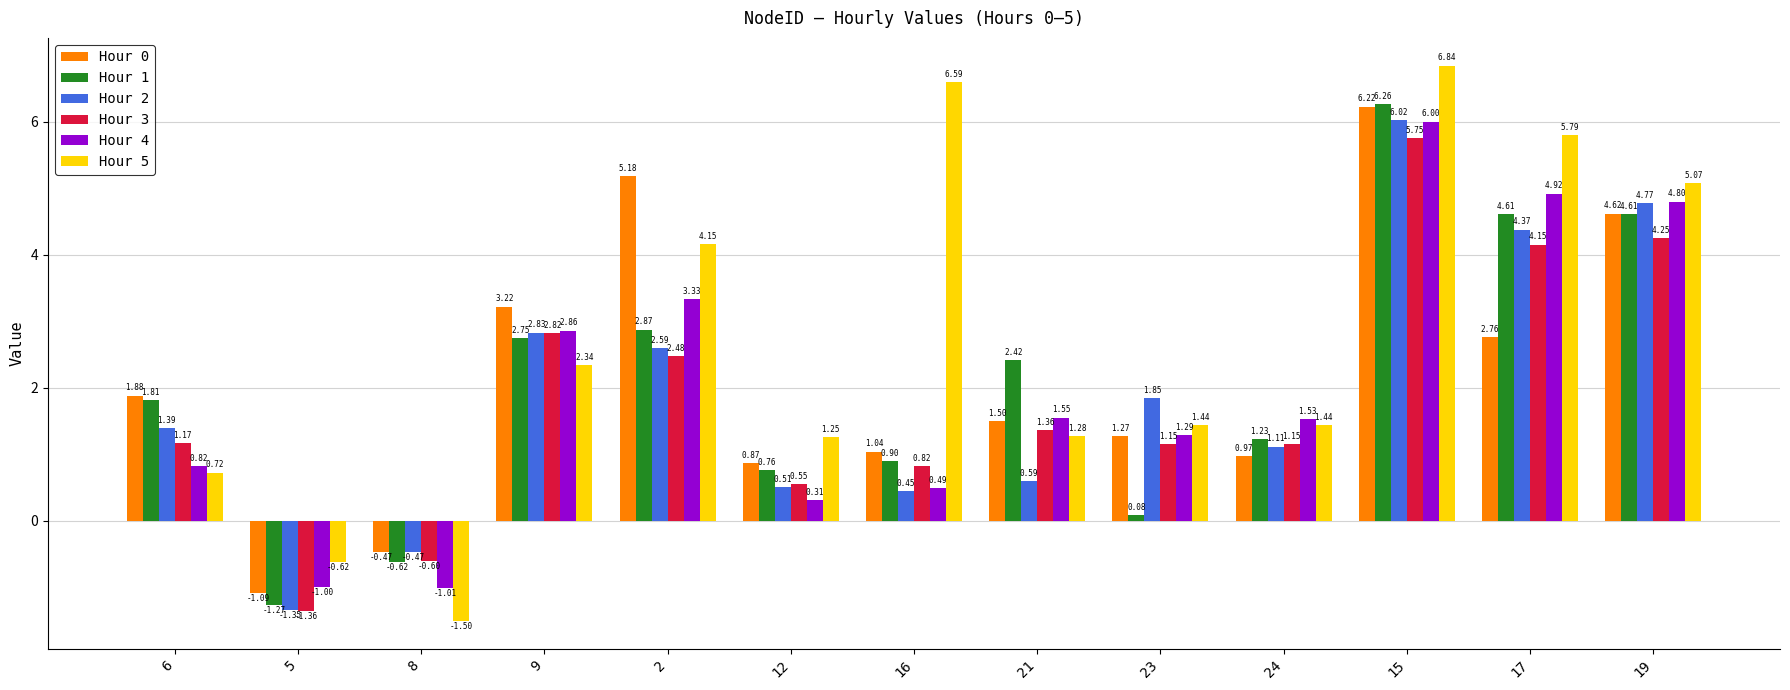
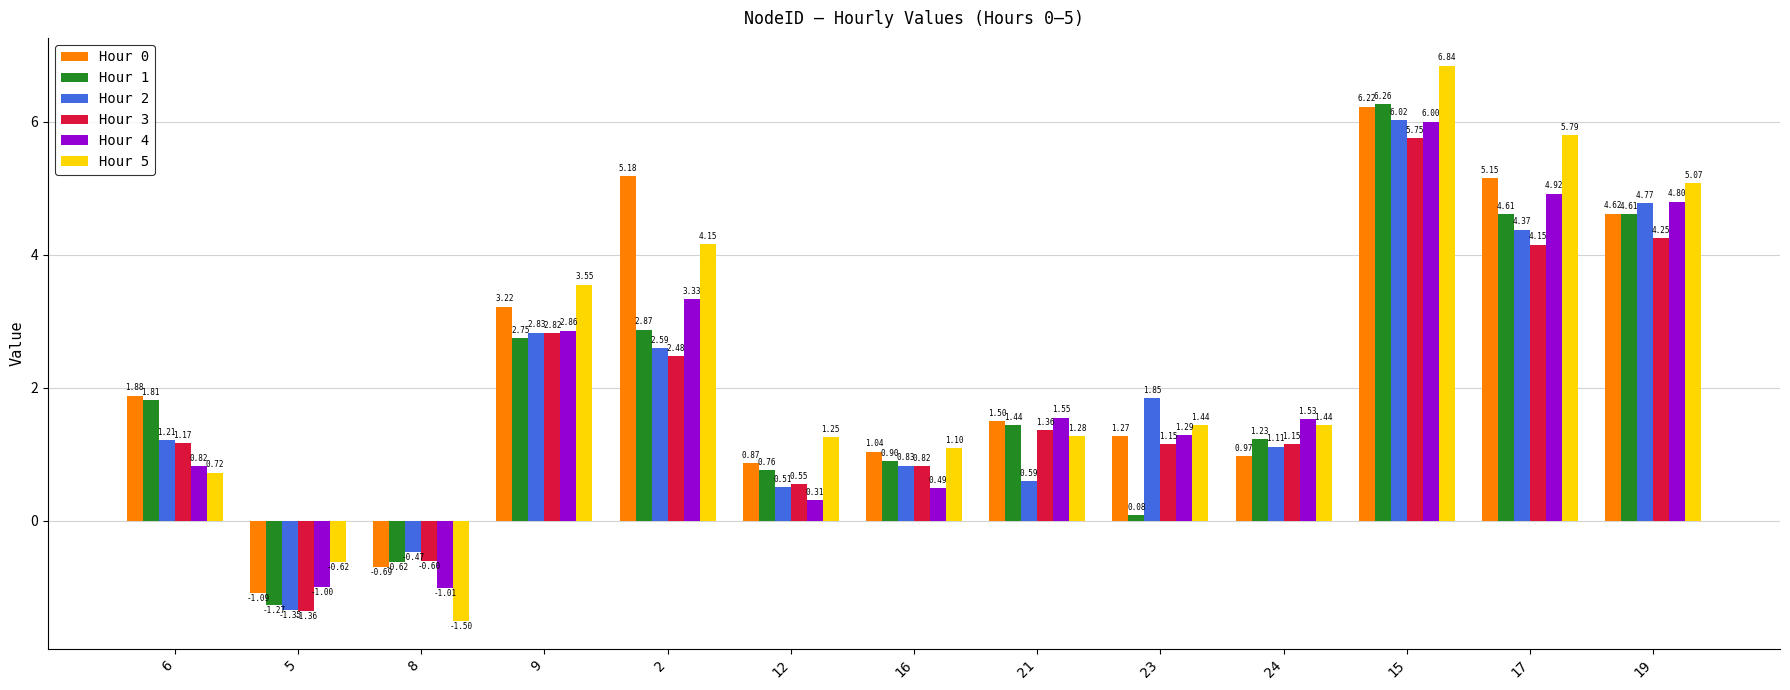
  {
    "Hour 0": {
      "6": 1.88,
      "5": -1.09,
-     "8": -0.47,
+     "8": -0.69,
      "9": 3.22,
      "2": 5.18,
      "12": 0.87,
      "16": 1.04,
      "21": 1.50,
      "23": 1.27,
      "24": 0.97,
      "15": 6.22,
-     "17": 2.76,
+     "17": 5.15,
      "19": 4.62
    },
    "Hour 1": {
      "6": 1.81,
      "5": -1.27,
      "8": -0.62,
      "9": 2.75,
      "2": 2.87,
      "12": 0.76,
      "16": 0.90,
-     "21": 2.42,
+     "21": 1.44,
      "23": 0.08,
      "24": 1.23,
      "15": 6.26,
      "17": 4.61,
      "19": 4.61
    },
    "Hour 2": {
-     "6": 1.39,
+     "6": 1.21,
      "8": -0.47,
      "9": 2.83,
      "2": 2.59,
      "12": 0.51,
-     "16": 0.45,
+     "16": 0.83,
      "21": 0.59,
      "23": 1.85,
      "24": 1.11,
      "15": 6.02,
      "17": 4.37,
      "19": 4.77
    },
    "Hour 3": {
      "6": 1.17,
      "8": -0.60,
      "9": 2.82,
      "2": 2.48,
      "12": 0.55,
      "16": 0.82,
      "21": 1.36,
      "23": 1.15,
      "24": 1.15,
      "15": 5.75,
      "17": 4.15,
      "19": 4.25
    },
    "Hour 4": {
      "6": 0.82,
      "5": -1.00,
      "8": -1.01,
      "9": 2.86,
      "2": 3.33,
      "12": 0.31,
      "16": 0.49,
      "21": 1.55,
      "23": 1.29,
      "24": 1.53,
      "15": 6.00,
      "17": 4.92,
      "19": 4.80
    },
    "Hour 5": {
      "6": 0.72,
      "5": -0.62,
      "8": -1.50,
-     "9": 2.34,
+     "9": 3.55,
      "2": 4.15,
      "12": 1.25,
-     "16": 6.59,
+     "16": 1.10,
      "21": 1.28,
      "23": 1.44,
      "24": 1.44,
      "15": 6.84,
      "17": 5.79,
      "19": 5.07
    }
  }
